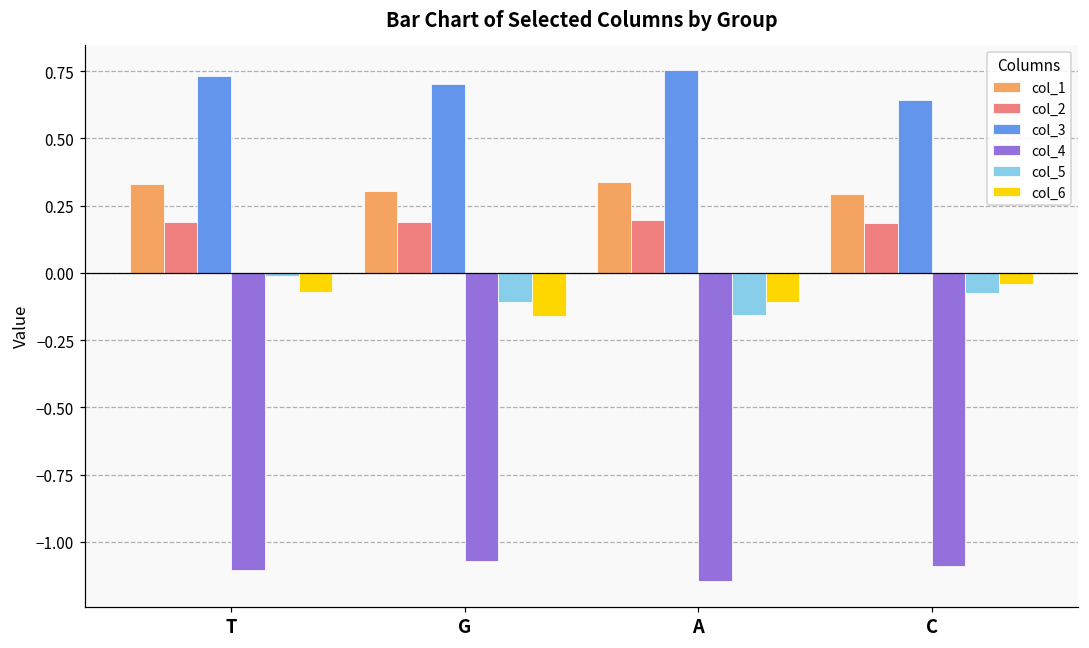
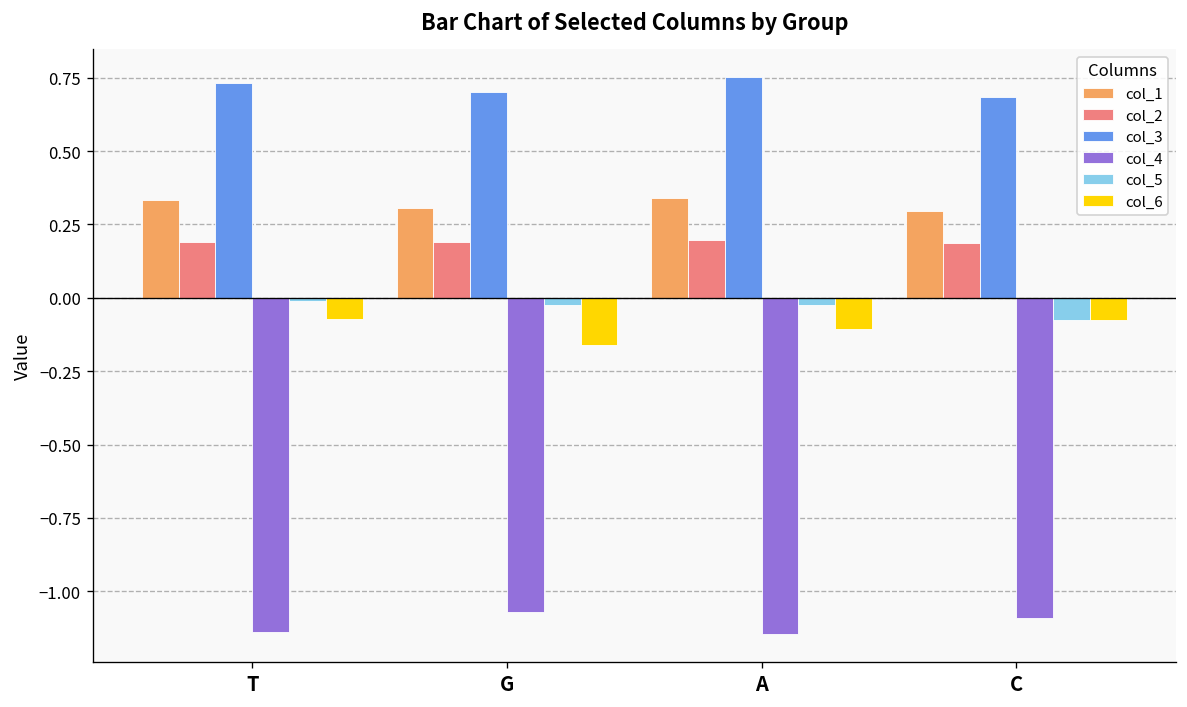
  {
    "col_3": {
      "T": 0.73,
      "G": 0.70,
      "A": 0.75,
-     "C": 0.64
+     "C": 0.68
    },
    "col_4": {
-     "T": -1.10,
+     "T": -1.14,
      "G": -1.07,
      "A": -1.14,
      "C": -1.09
    },
    "col_5": {
-     "G": -0.11,
-     "A": -0.16,
+     "G": -0.03,
+     "A": -0.03,
      "C": -0.08
    },
    "col_6": {
      "T": -0.07,
      "G": -0.16,
      "A": -0.11,
-     "C": -0.04
+     "C": -0.08
    }
  }
